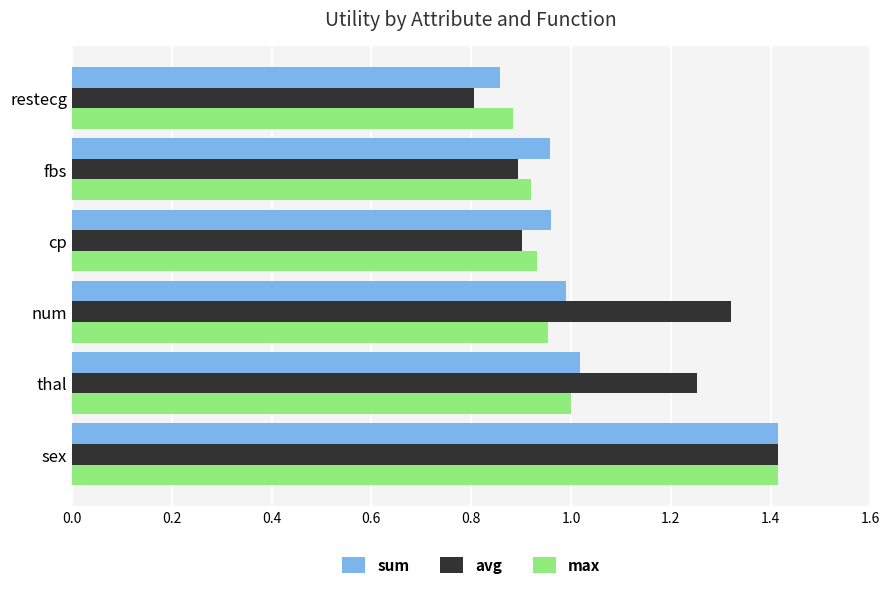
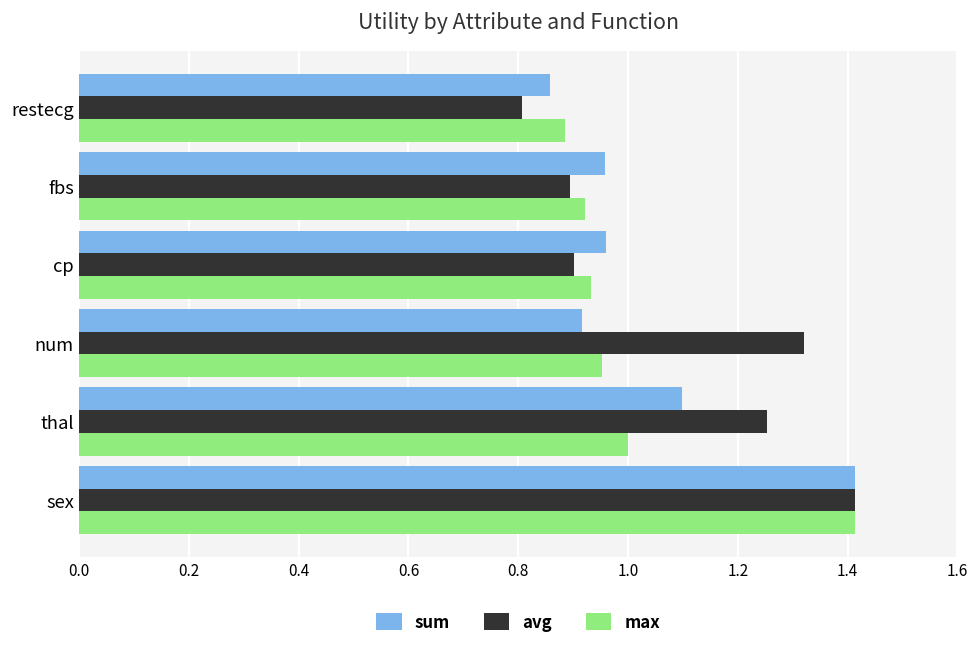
  {
    "sum": {
      "restecg": 0.86,
      "fbs": 0.96,
      "cp": 0.96,
-     "num": 0.99,
-     "thal": 1.02,
+     "num": 0.92,
+     "thal": 1.10,
      "sex": 1.41
    },
    "avg": {
      "restecg": 0.81,
      "fbs": 0.89,
      "cp": 0.90,
      "num": 1.32,
      "thal": 1.25,
      "sex": 1.41
    },
    "max": {
      "restecg": 0.88,
      "fbs": 0.92,
      "cp": 0.93,
      "num": 0.95,
      "thal": 1.00,
      "sex": 1.41
    }
  }
